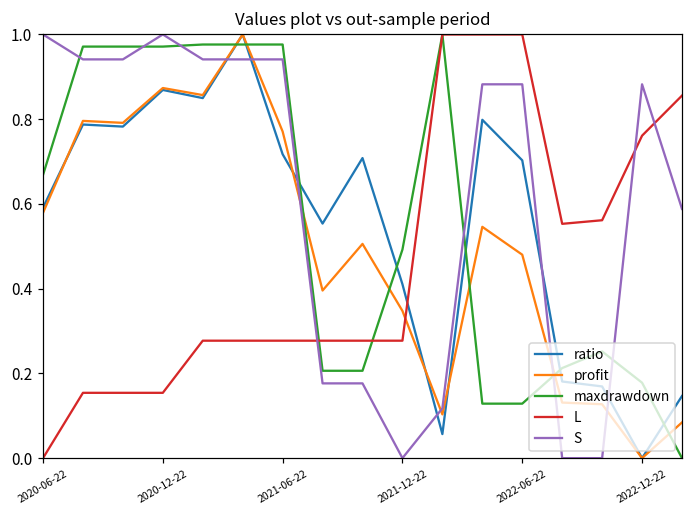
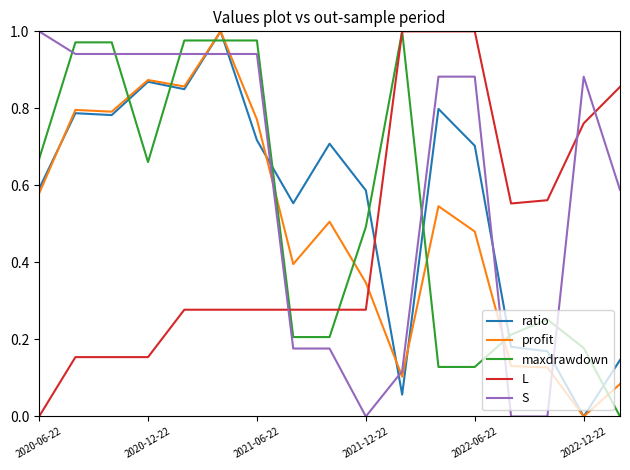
  {
    "ratio": {
      "2020-06-22": 0.59,
      "2021-06-22": 0.72,
-     "2021-12-22": 0.41,
+     "2021-12-22": 0.59,
      "2022-06-22": 0.70
    },
    "profit": {
      "2020-06-22": 0.58,
      "2021-06-22": 0.77,
      "2021-12-22": 0.35,
      "2022-06-22": 0.48
    },
    "maxdrawdown": {
      "2020-06-22": 0.67,
-     "2020-12-22": 0.97,
+     "2020-12-22": 0.66,
      "2021-06-22": 0.98,
      "2021-12-22": 0.49,
      "2022-06-22": 0.13
    },
    "L": {
      "2020-06-22": 0.00,
      "2020-12-22": 0.15,
      "2021-06-22": 0.28,
      "2021-12-22": 0.28,
      "2022-06-22": 1.00,
      "2022-12-22": 0.76
    },
    "S": {
      "2020-06-22": 1.00,
-     "2020-12-22": 1.00,
+     "2020-12-22": 0.94,
      "2021-06-22": 0.94,
      "2021-12-22": 0.00,
      "2022-06-22": 0.88,
      "2022-12-22": 0.88
    }
  }
